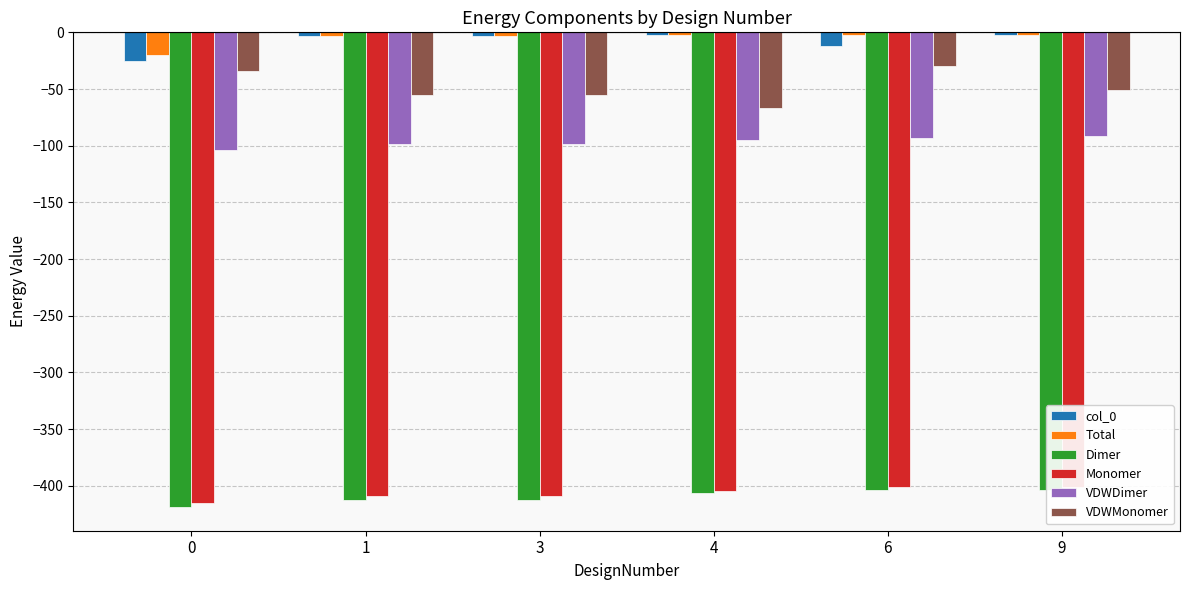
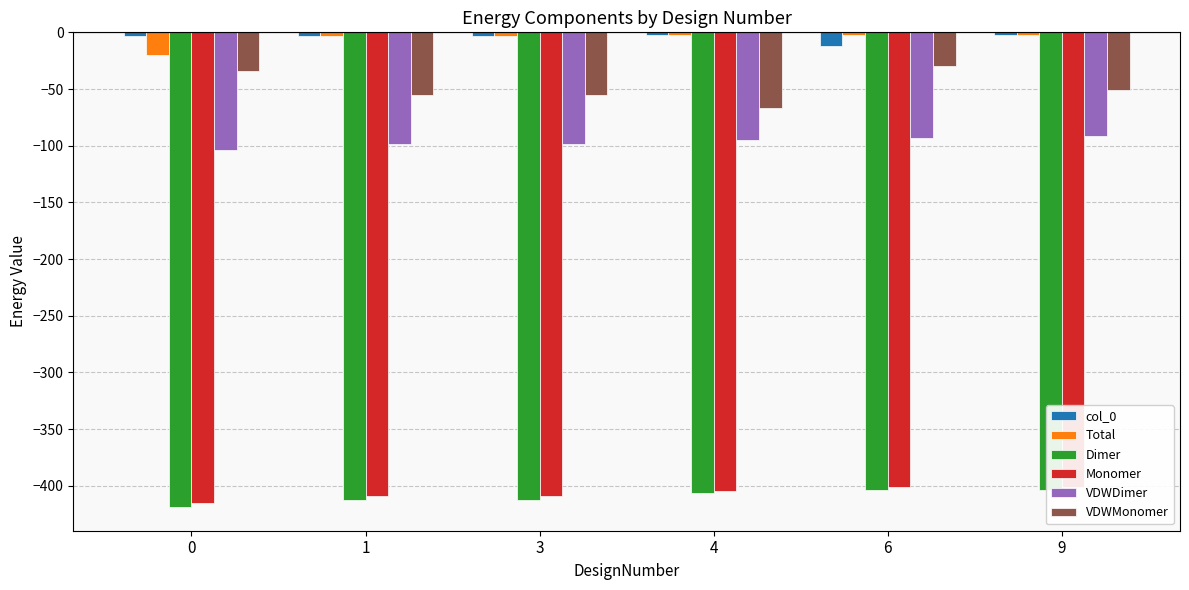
  {
    "col_0": {
-     "0": -25,
+     "0": -3,
      "1": -4,
      "3": -3,
      "4": -2,
      "6": -12
    },
    "Total": {
      "0": -20,
      "1": -4,
      "3": -3,
      "4": -2,
      "6": -3
    },
    "Dimer": {
      "0": -419,
      "1": -413,
      "3": -412,
      "4": -407,
      "6": -404
    },
    "Monomer": {
      "0": -416,
      "1": -409,
      "3": -409,
      "4": -404,
      "6": -401
    },
    "VDWDimer": {
      "0": -103,
      "1": -99,
      "3": -99,
      "4": -95,
      "6": -93,
      "9": -92
    },
    "VDWMonomer": {
      "0": -34,
      "1": -55,
      "3": -55,
      "4": -67,
      "6": -30,
      "9": -51
    }
  }
